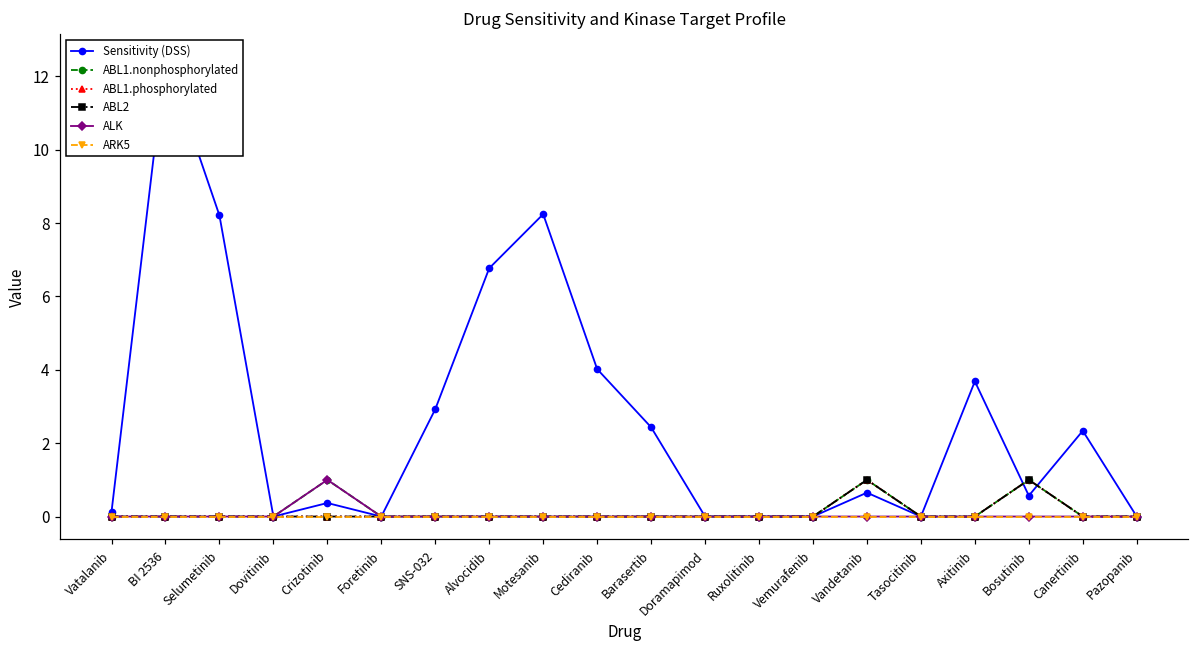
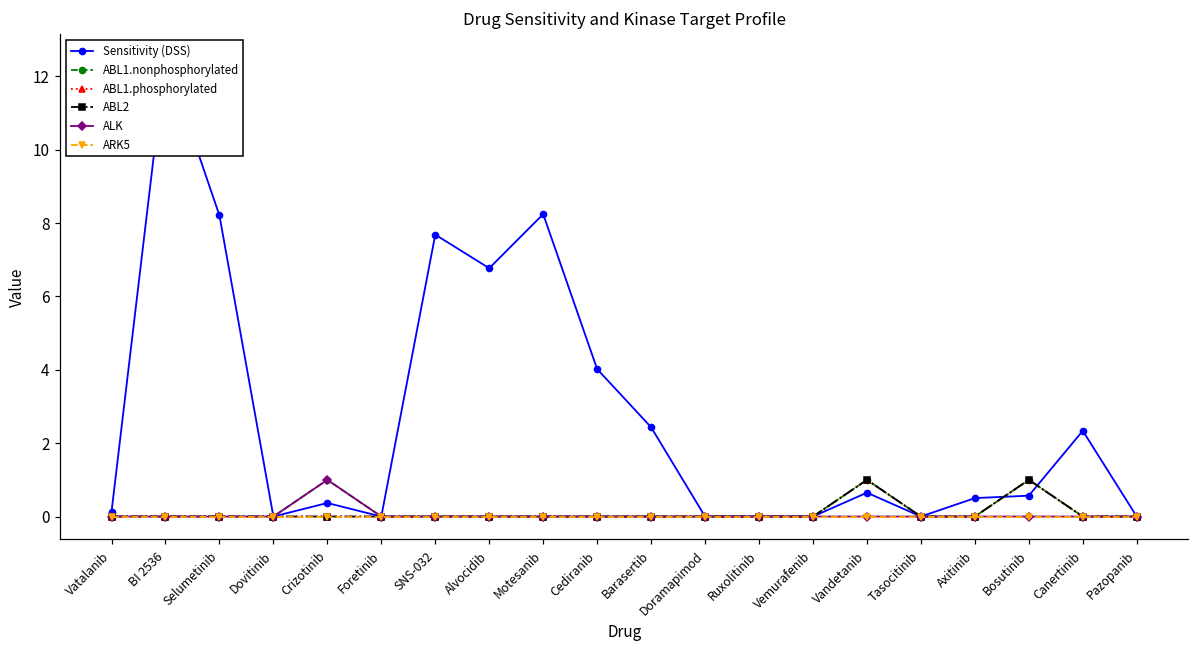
  {
    "Sensitivity (DSS)": {
      "Vatalanib": 0.1,
      "Selumetinib": 8.2,
      "Crizotinib": 0.4,
-     "SNS-032": 2.9,
+     "SNS-032": 7.7,
      "Alvocidib": 6.8,
      "Motesanib": 8.2,
      "Cediranib": 4.0,
      "Barasertib": 2.4,
      "Vandetanib": 0.7,
-     "Axitinib": 3.7,
+     "Axitinib": 0.5,
      "Bosutinib": 0.6,
      "Canertinib": 2.3
    }
  }
